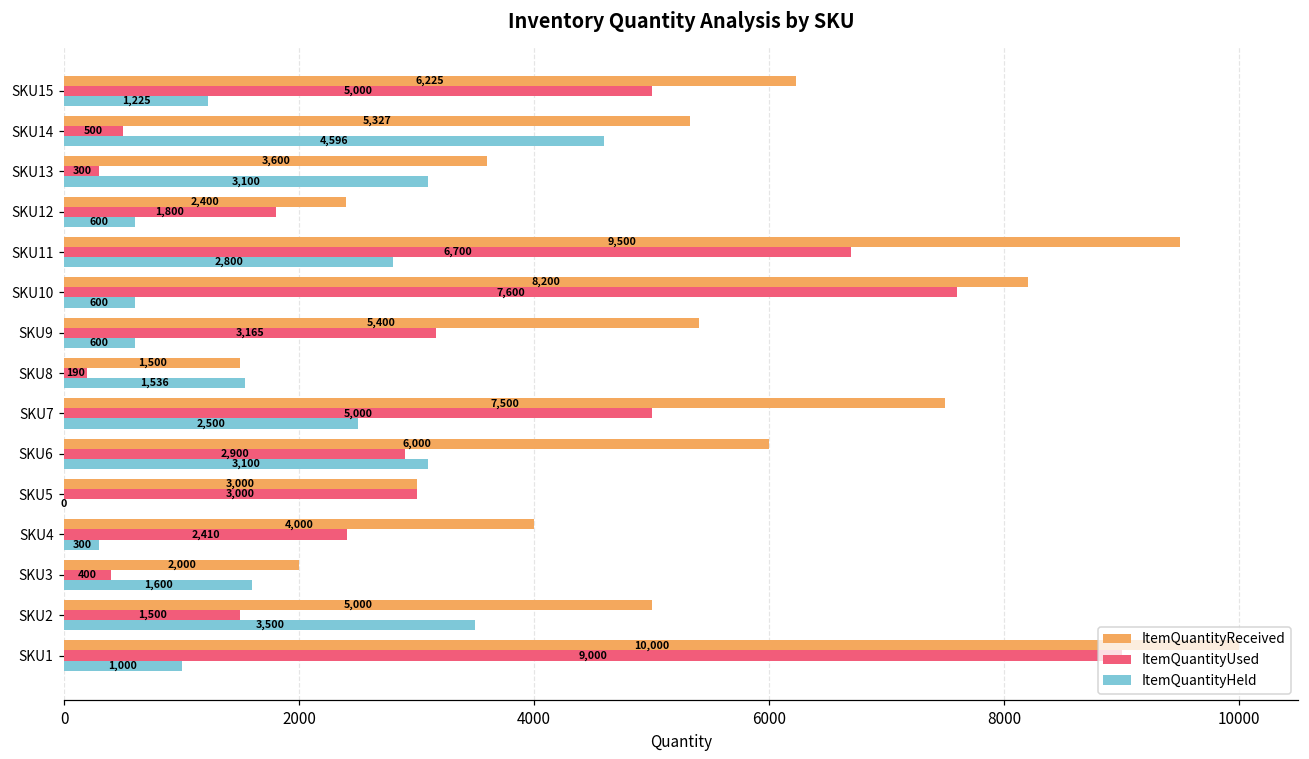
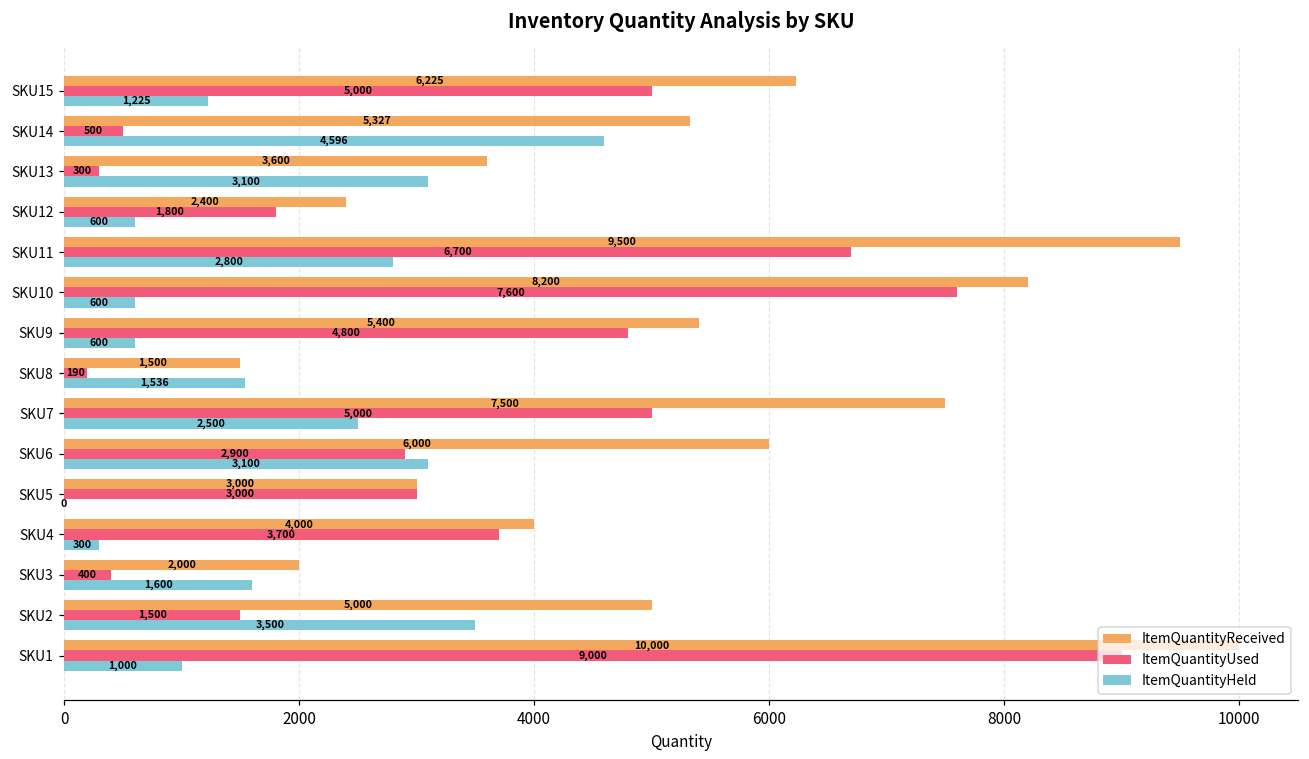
  {
    "ItemQuantityReceived": {
      "SKU15": "6,225",
      "SKU14": "5,327",
      "SKU13": "3,600",
      "SKU12": "2,400",
      "SKU11": "9,500",
      "SKU10": "8,200",
      "SKU9": "5,400",
      "SKU8": "1,500",
      "SKU7": "7,500",
      "SKU6": "6,000",
      "SKU5": "3,000",
      "SKU4": "4,000",
      "SKU3": "2,000",
      "SKU2": "5,000"
    },
    "ItemQuantityUsed": {
      "SKU15": "5,000",
      "SKU14": "500",
      "SKU13": "300",
      "SKU12": "1,800",
      "SKU11": "6,700",
      "SKU10": "7,600",
-     "SKU9": "3,165",
+     "SKU9": "4,800",
      "SKU8": "190",
      "SKU7": "5,000",
      "SKU6": "2,900",
      "SKU5": "3,000",
-     "SKU4": "2,410",
+     "SKU4": "3,700",
      "SKU3": "400",
      "SKU2": "1,500"
    },
    "ItemQuantityHeld": {
      "SKU15": "1,225",
      "SKU14": "4,596",
      "SKU13": "3,100",
      "SKU12": "600",
      "SKU11": "2,800",
      "SKU10": "600",
      "SKU9": "600",
      "SKU8": "1,536",
      "SKU7": "2,500",
      "SKU6": "3,100",
      "SKU5": "0",
      "SKU4": "300",
      "SKU3": "1,600",
      "SKU2": "3,500",
      "SKU1": "1,000"
    }
  }
